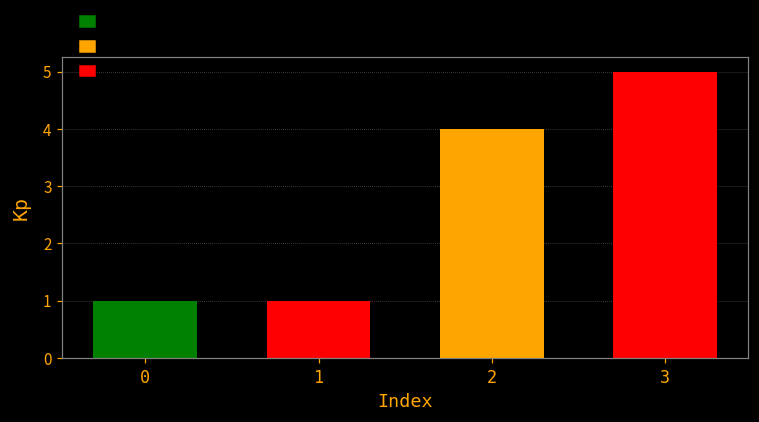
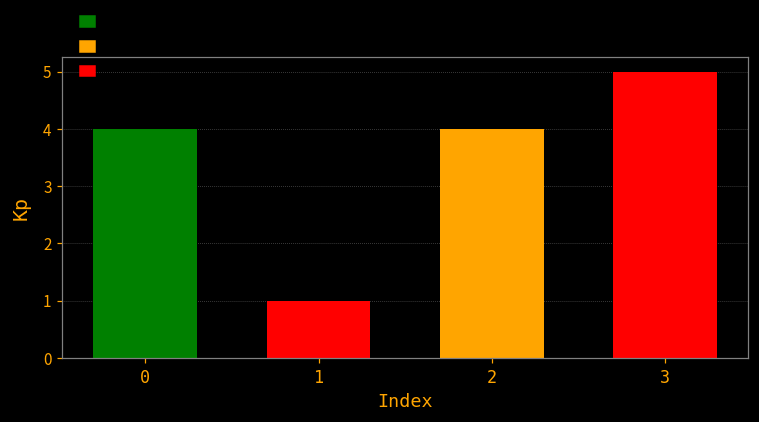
  {
-   "0": 1,
+   "0": 4,
    "1": 1,
    "2": 4,
    "3": 5
  }
